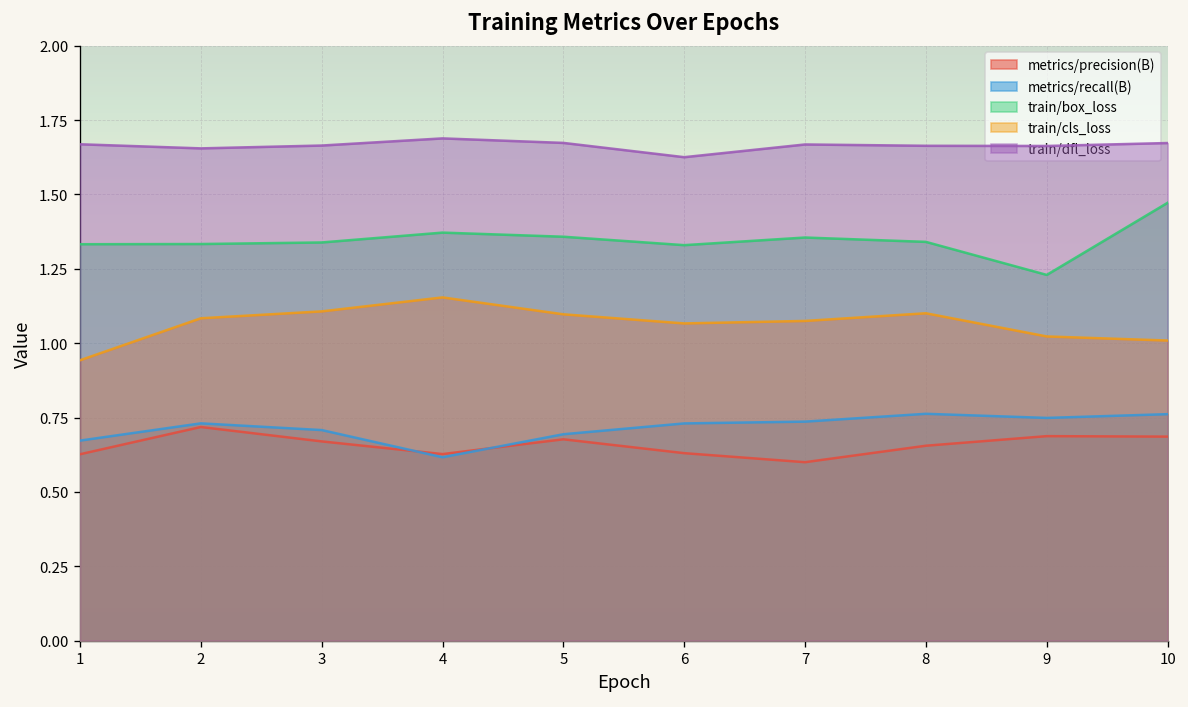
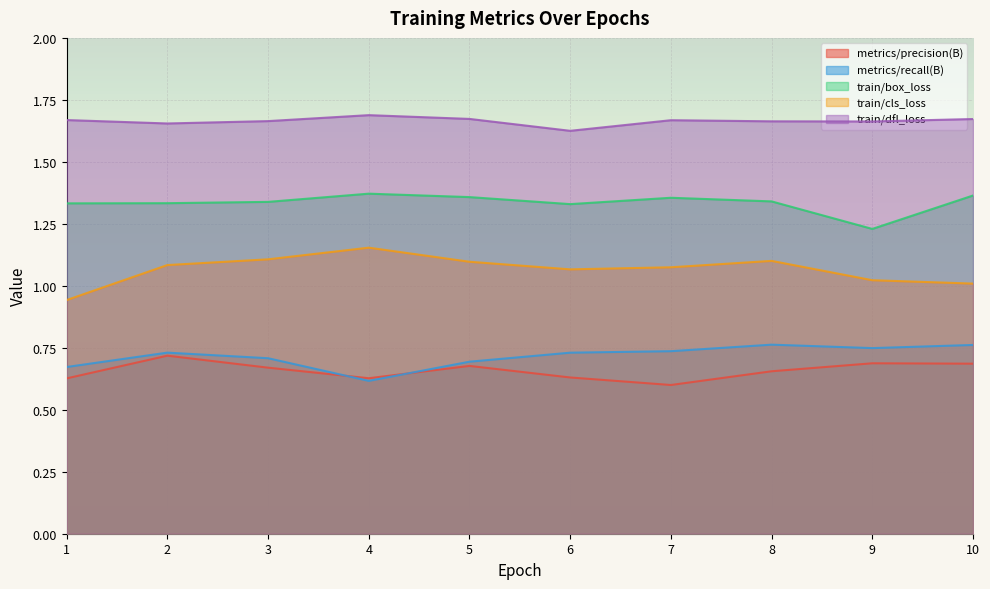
  {
    "metrics/precision(B)": {
      "1": 0.63,
      "2": 0.72,
      "3": 0.67,
      "4": 0.63,
      "5": 0.68,
      "6": 0.63,
      "7": 0.60,
      "8": 0.66,
      "9": 0.69,
      "10": 0.69
    },
    "metrics/recall(B)": {
      "1": 0.67,
      "2": 0.73,
      "3": 0.71,
      "4": 0.62,
      "5": 0.69,
      "6": 0.73,
      "7": 0.74,
      "8": 0.76,
      "9": 0.75,
      "10": 0.76
    },
    "train/box_loss": {
      "1": 1.33,
      "2": 1.33,
      "3": 1.34,
      "4": 1.37,
      "5": 1.36,
      "6": 1.33,
      "7": 1.36,
      "8": 1.34,
      "9": 1.23,
-     "10": 1.47
+     "10": 1.36
    },
    "train/cls_loss": {
      "1": 0.94,
      "2": 1.08,
      "3": 1.11,
      "4": 1.15,
      "5": 1.10,
      "6": 1.07,
      "7": 1.07,
      "8": 1.10,
      "9": 1.02,
      "10": 1.01
    },
    "train/dfl_loss": {
      "1": 1.67,
      "2": 1.65,
      "3": 1.66,
      "4": 1.69,
      "5": 1.67,
      "6": 1.63,
      "7": 1.67,
      "8": 1.66,
      "10": 1.67
    }
  }
